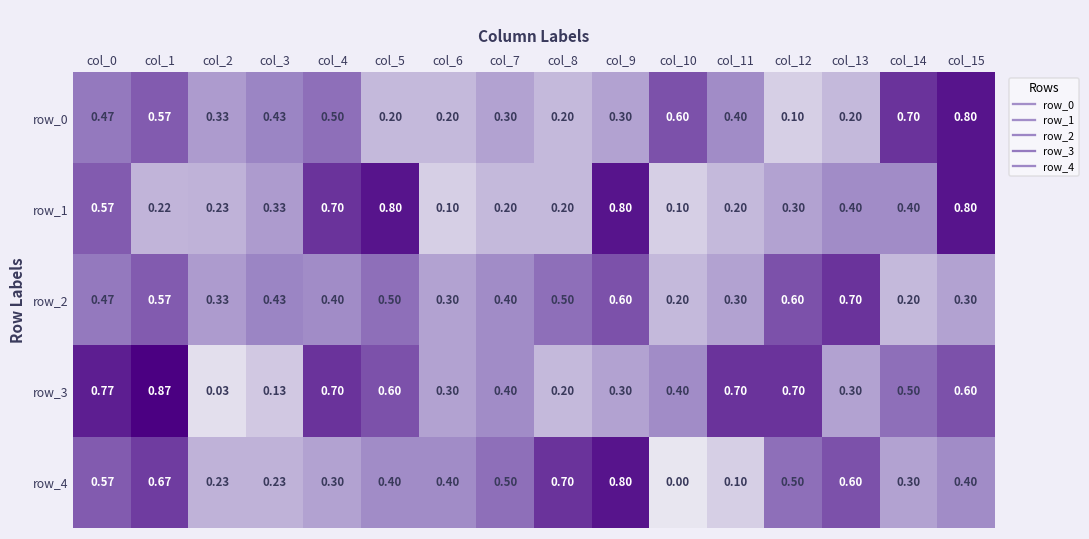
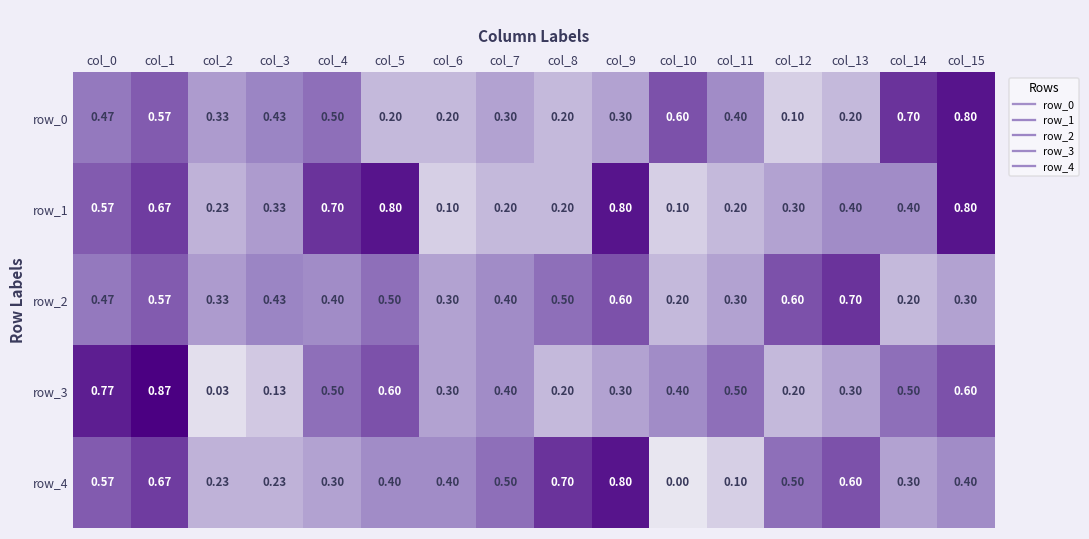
  {
    "row_0": {
      "col_0": 0.47,
      "col_1": 0.57,
      "col_2": 0.33,
      "col_3": 0.43,
      "col_4": 0.50,
      "col_5": 0.20,
      "col_6": 0.20,
      "col_7": 0.30,
      "col_8": 0.20,
      "col_9": 0.30,
      "col_10": 0.60,
      "col_11": 0.40,
      "col_12": 0.10,
      "col_13": 0.20,
      "col_14": 0.70,
      "col_15": 0.80
    },
    "row_1": {
      "col_0": 0.57,
-     "col_1": 0.22,
+     "col_1": 0.67,
      "col_2": 0.23,
      "col_3": 0.33,
      "col_4": 0.70,
      "col_5": 0.80,
      "col_6": 0.10,
      "col_7": 0.20,
      "col_8": 0.20,
      "col_9": 0.80,
      "col_10": 0.10,
      "col_11": 0.20,
      "col_12": 0.30,
      "col_13": 0.40,
      "col_14": 0.40,
      "col_15": 0.80
    },
    "row_2": {
      "col_0": 0.47,
      "col_1": 0.57,
      "col_2": 0.33,
      "col_3": 0.43,
      "col_4": 0.40,
      "col_5": 0.50,
      "col_6": 0.30,
      "col_7": 0.40,
      "col_8": 0.50,
      "col_9": 0.60,
      "col_10": 0.20,
      "col_11": 0.30,
      "col_12": 0.60,
      "col_13": 0.70,
      "col_14": 0.20,
      "col_15": 0.30
    },
    "row_3": {
      "col_0": 0.77,
      "col_1": 0.87,
      "col_2": 0.03,
      "col_3": 0.13,
-     "col_4": 0.70,
+     "col_4": 0.50,
      "col_5": 0.60,
      "col_6": 0.30,
      "col_7": 0.40,
      "col_8": 0.20,
      "col_9": 0.30,
      "col_10": 0.40,
-     "col_11": 0.70,
-     "col_12": 0.70,
+     "col_11": 0.50,
+     "col_12": 0.20,
      "col_13": 0.30,
      "col_14": 0.50,
      "col_15": 0.60
    },
    "row_4": {
      "col_0": 0.57,
      "col_1": 0.67,
      "col_2": 0.23,
      "col_3": 0.23,
      "col_4": 0.30,
      "col_5": 0.40,
      "col_6": 0.40,
      "col_7": 0.50,
      "col_8": 0.70,
      "col_9": 0.80,
      "col_10": 0.00,
      "col_11": 0.10,
      "col_12": 0.50,
      "col_13": 0.60,
      "col_14": 0.30,
      "col_15": 0.40
    }
  }
